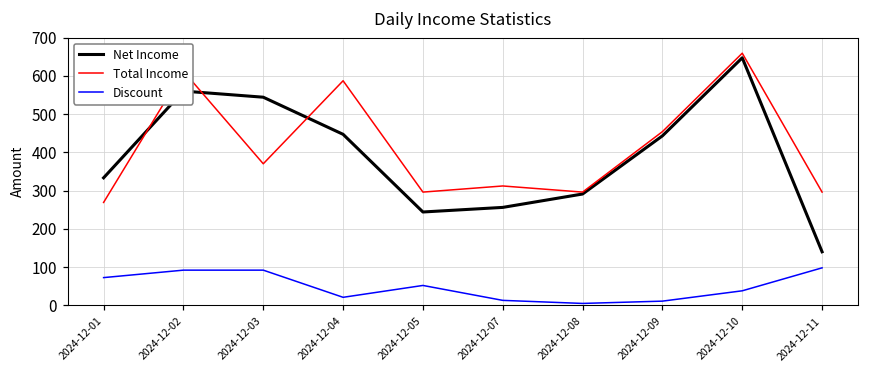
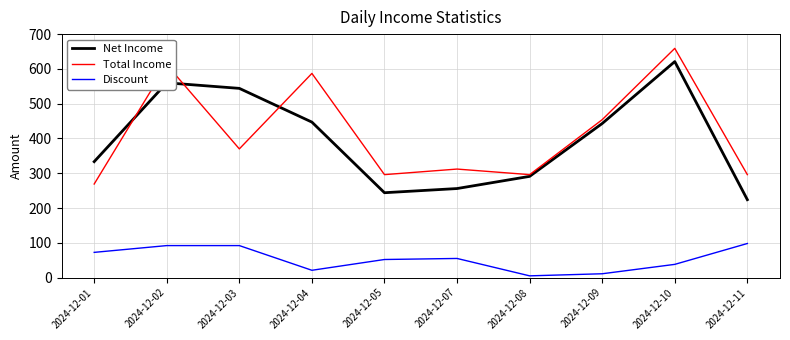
  {
    "Net Income": {
      "2024-12-01": 330,
      "2024-12-03": 540,
      "2024-12-04": 450,
      "2024-12-05": 240,
      "2024-12-07": 260,
      "2024-12-09": 440,
-     "2024-12-10": 650,
-     "2024-12-11": 140
+     "2024-12-10": 620,
+     "2024-12-11": 220
    },
    "Total Income": {
      "2024-12-01": 270,
      "2024-12-03": 370,
      "2024-12-04": 590,
      "2024-12-05": 300,
      "2024-12-07": 310,
      "2024-12-09": 450,
      "2024-12-10": 660,
      "2024-12-11": 300
    },
    "Discount": {
      "2024-12-01": 70,
      "2024-12-02": 90,
      "2024-12-03": 90,
      "2024-12-04": 20,
      "2024-12-05": 50,
-     "2024-12-07": 10,
+     "2024-12-07": 60,
      "2024-12-08": 10,
      "2024-12-09": 10,
      "2024-12-10": 40,
      "2024-12-11": 100
    }
  }
